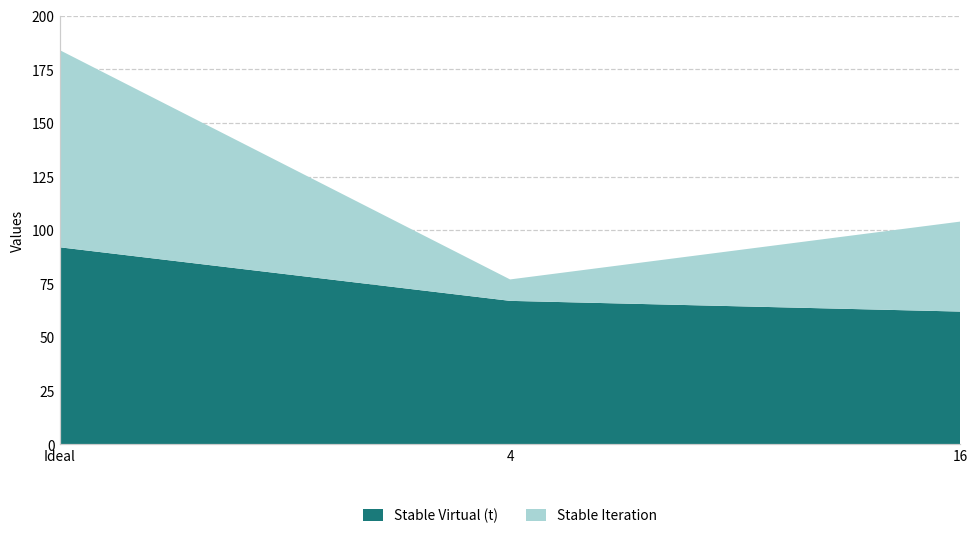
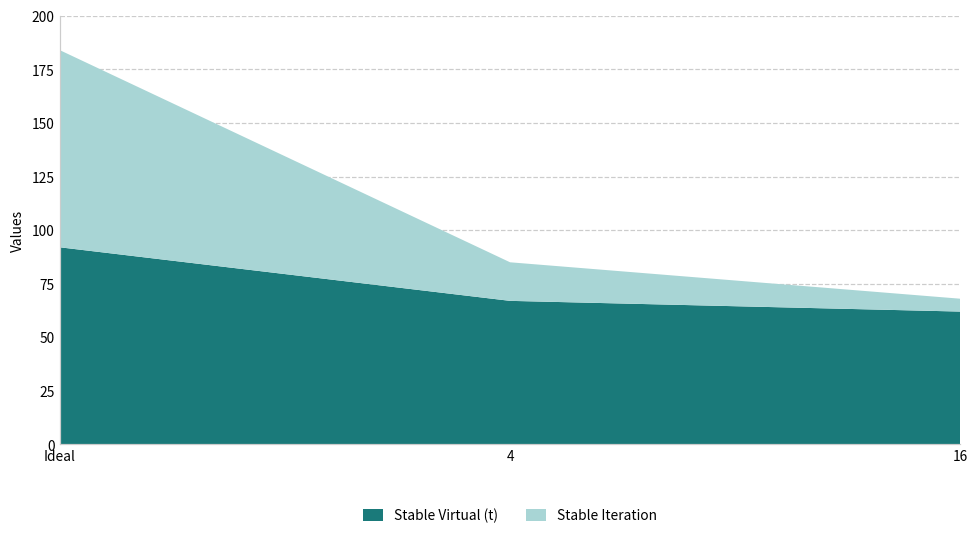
  {
    "Stable Iteration": {
      "Ideal": 92,
-     "4": 10,
-     "16": 42
+     "4": 18,
+     "16": 6
    }
  }
